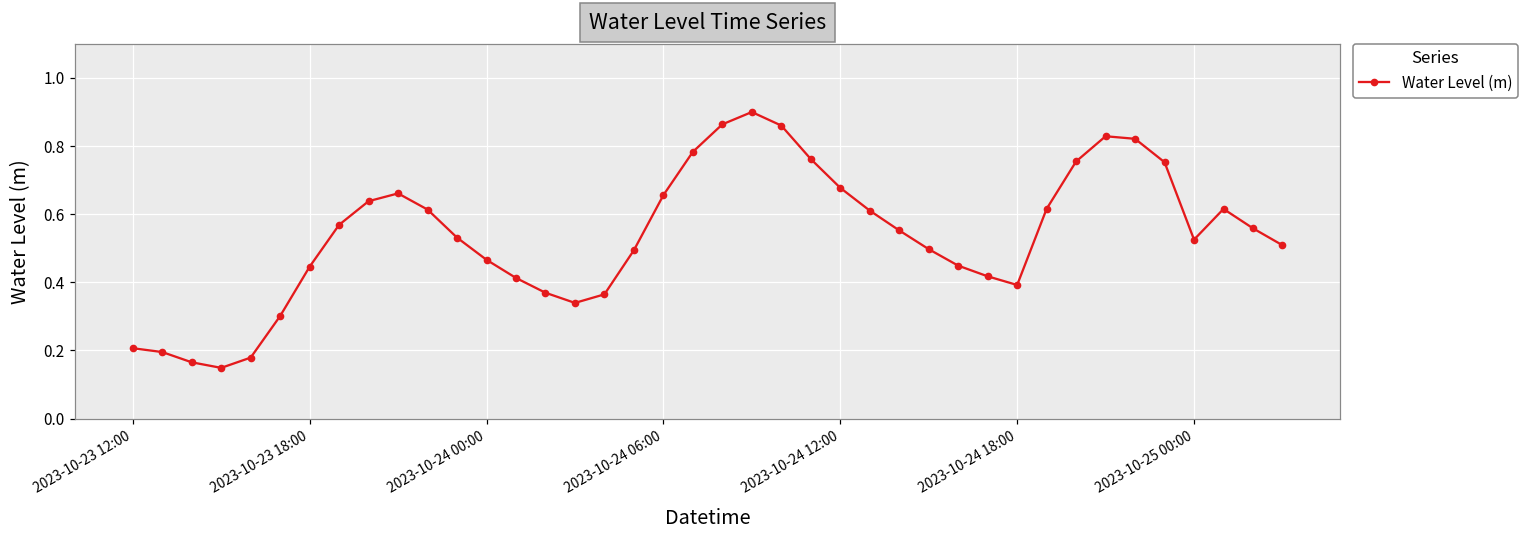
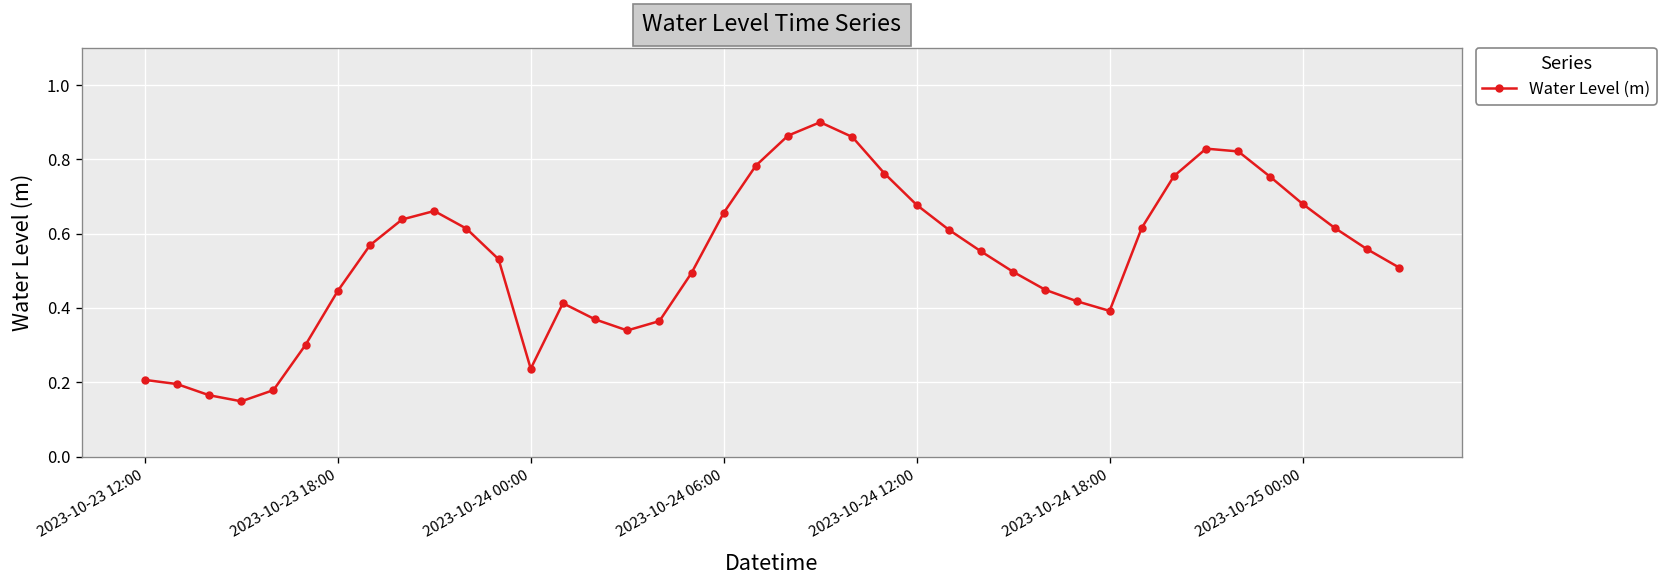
  {
    "2023-10-23 12:00": 0.21,
    "2023-10-23 18:00": 0.45,
-   "2023-10-24 00:00": 0.47,
+   "2023-10-24 00:00": 0.24,
    "2023-10-24 06:00": 0.66,
    "2023-10-24 12:00": 0.68,
    "2023-10-24 18:00": 0.39,
-   "2023-10-25 00:00": 0.53
+   "2023-10-25 00:00": 0.68
  }
